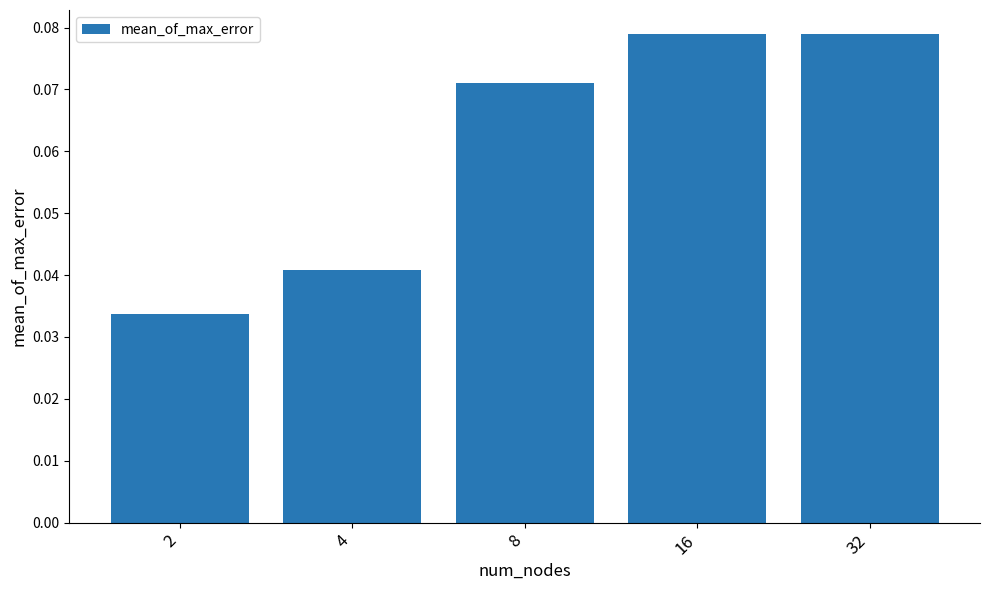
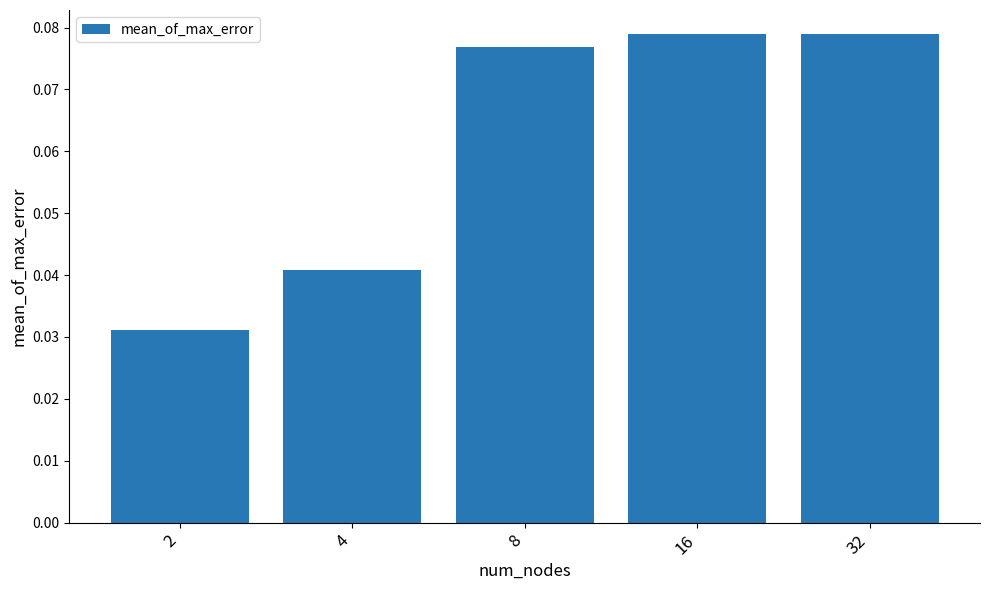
  {
-   "2": 0.034,
+   "2": 0.031,
    "4": 0.041,
-   "8": 0.071,
+   "8": 0.077,
    "16": 0.079,
    "32": 0.079
  }
